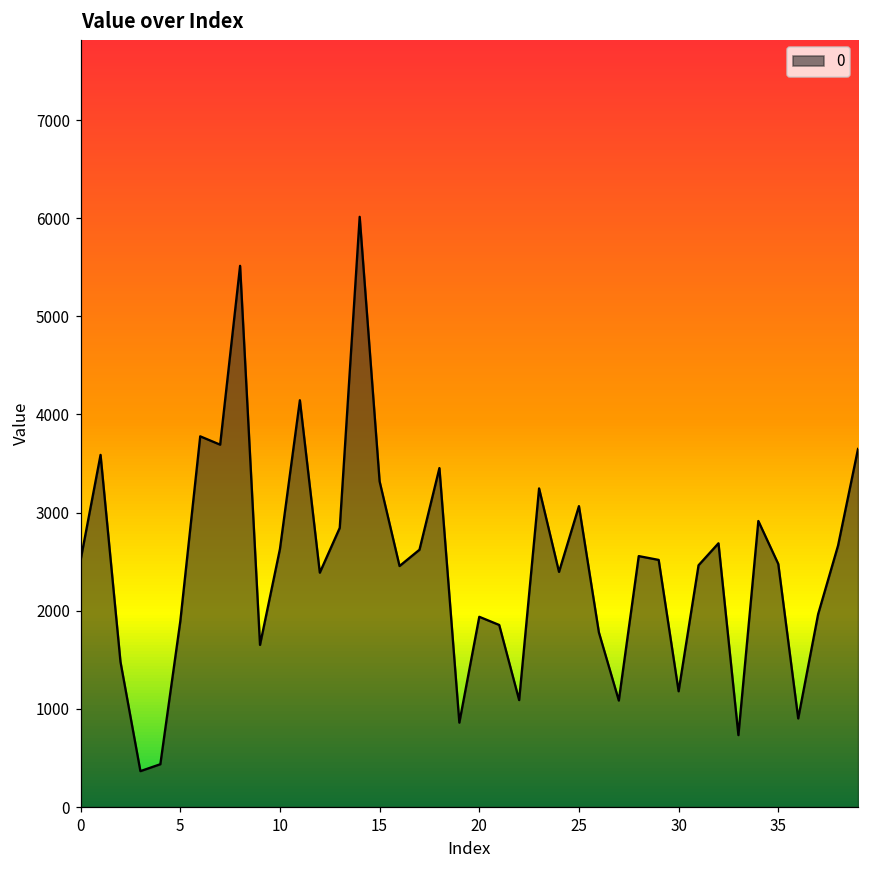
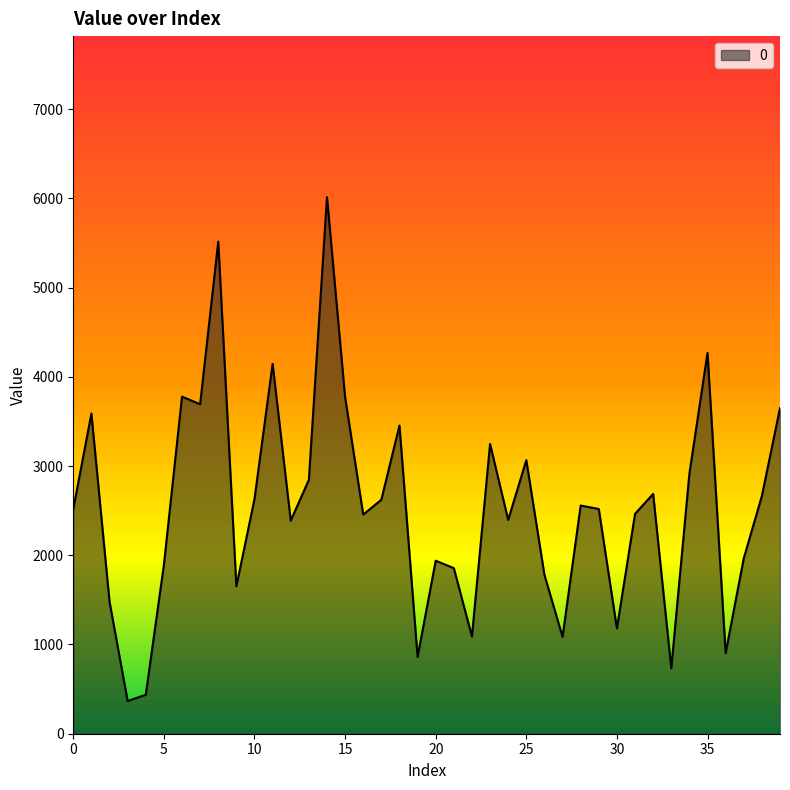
  {
    "0": 2500,
    "5": 1900,
    "10": 2600,
-   "15": 3300,
+   "15": 3800,
    "20": 1900,
    "25": 3100,
    "30": 1200,
-   "35": 2500
+   "35": 4300
  }
